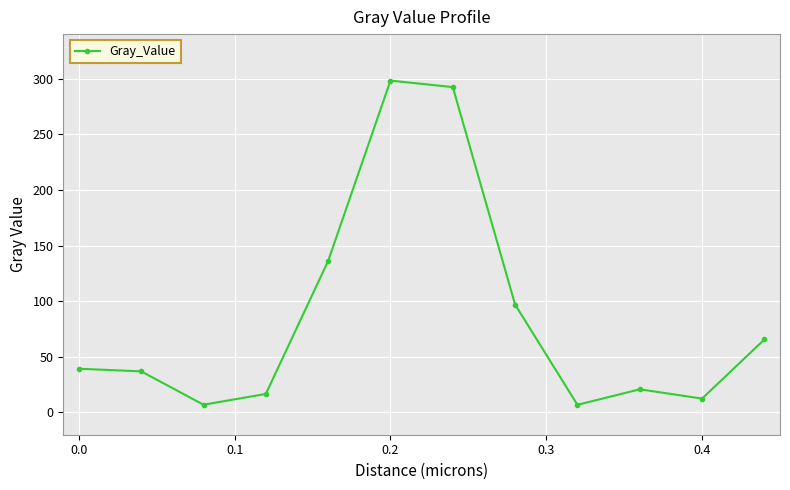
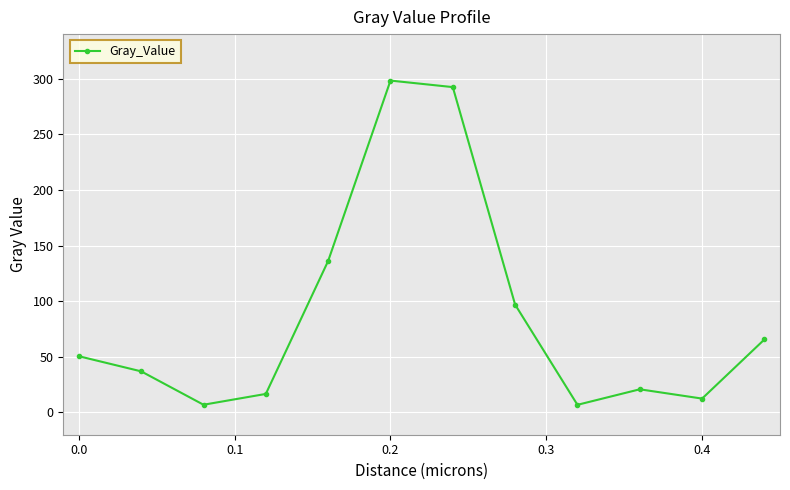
  {
-   "0.0": 39,
+   "0.0": 51,
    "0.2": 298,
    "0.4": 12
  }
